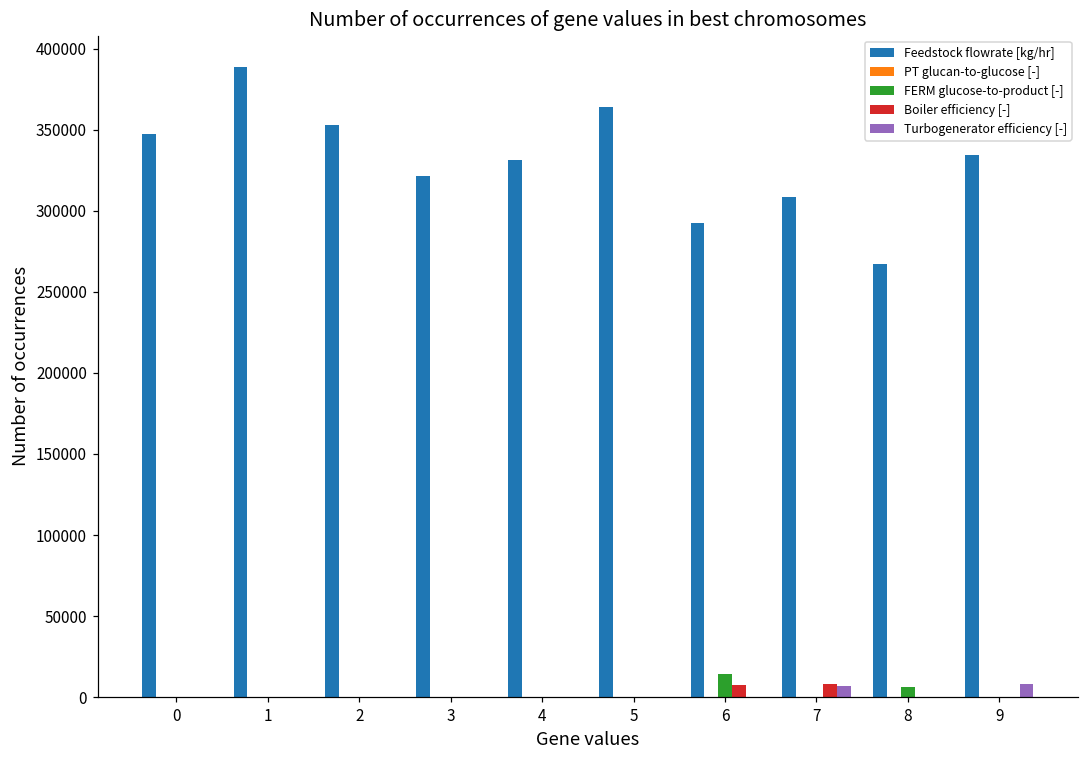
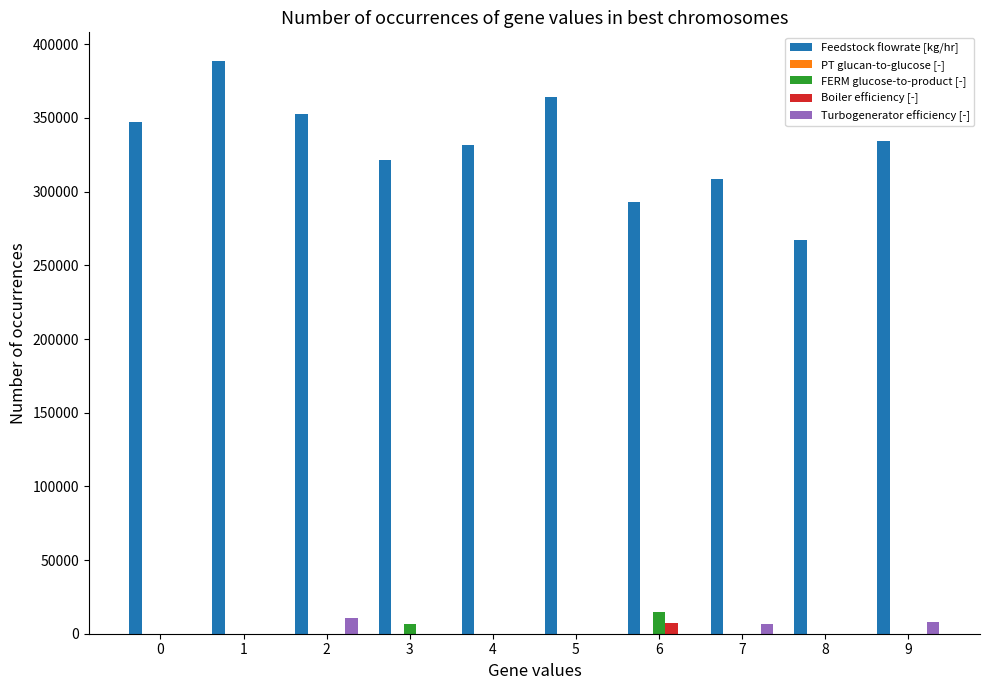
  {
    "Feedstock flowrate [kg/hr]": {
      "0": 347000,
      "1": 389000,
      "2": 353000,
      "3": 321000,
      "4": 332000,
      "5": 364000,
      "6": 293000,
      "7": 308000,
      "8": 267000,
      "9": 334000
    },
    "FERM glucose-to-product [-]": {
-     "3": 0,
+     "3": 6000,
      "6": 14000,
-     "8": 6000
+     "8": 0
    },
    "Boiler efficiency [-]": {
      "6": 7000,
-     "7": 8000
+     "7": 0
    },
    "Turbogenerator efficiency [-]": {
-     "2": 0,
+     "2": 11000,
      "7": 7000,
      "9": 8000
    }
  }
